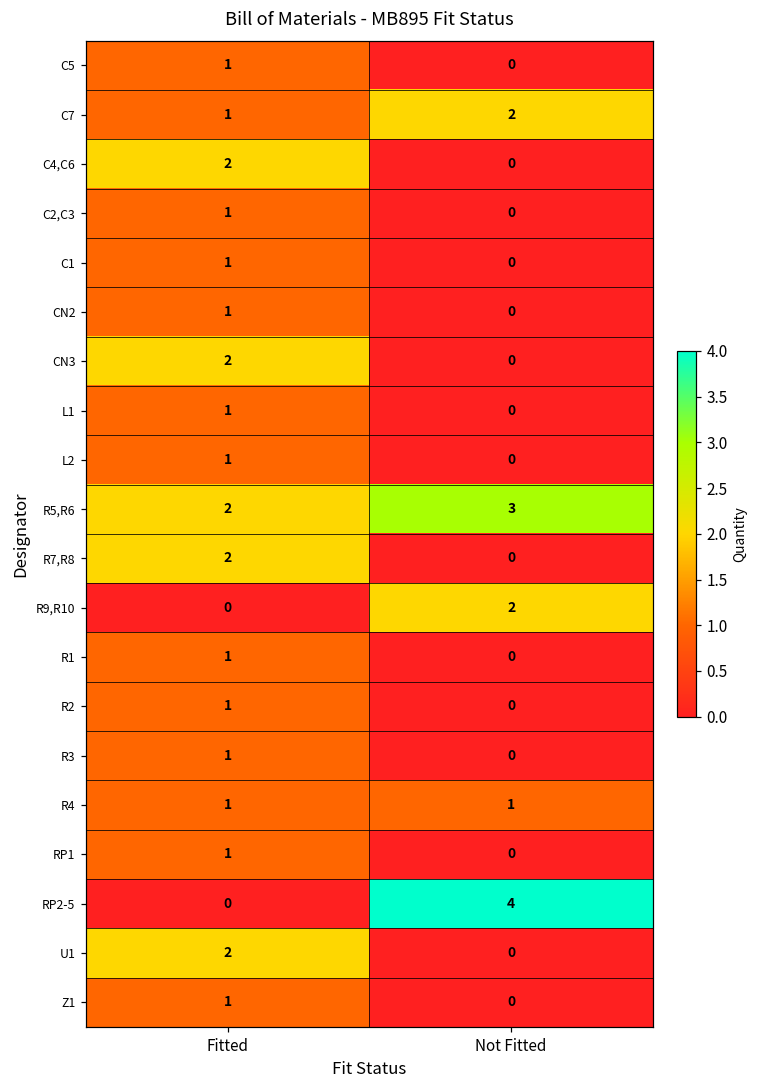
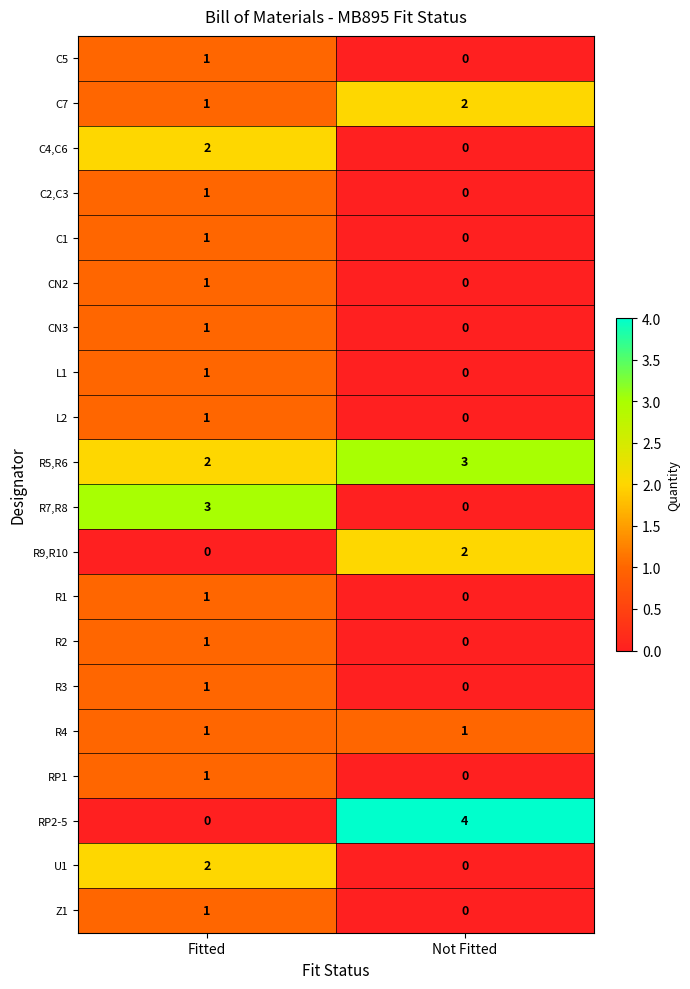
  {
    "C5": {
      "Fitted": 1,
      "Not Fitted": 0
    },
    "C7": {
      "Fitted": 1,
      "Not Fitted": 2
    },
    "C4,C6": {
      "Fitted": 2,
      "Not Fitted": 0
    },
    "C2,C3": {
      "Fitted": 1,
      "Not Fitted": 0
    },
    "C1": {
      "Fitted": 1,
      "Not Fitted": 0
    },
    "CN2": {
      "Fitted": 1,
      "Not Fitted": 0
    },
    "CN3": {
-     "Fitted": 2,
+     "Fitted": 1,
      "Not Fitted": 0
    },
    "L1": {
      "Fitted": 1,
      "Not Fitted": 0
    },
    "L2": {
      "Fitted": 1,
      "Not Fitted": 0
    },
    "R5,R6": {
      "Fitted": 2,
      "Not Fitted": 3
    },
    "R7,R8": {
-     "Fitted": 2,
+     "Fitted": 3,
      "Not Fitted": 0
    },
    "R9,R10": {
      "Fitted": 0,
      "Not Fitted": 2
    },
    "R1": {
      "Fitted": 1,
      "Not Fitted": 0
    },
    "R2": {
      "Fitted": 1,
      "Not Fitted": 0
    },
    "R3": {
      "Fitted": 1,
      "Not Fitted": 0
    },
    "R4": {
      "Fitted": 1,
      "Not Fitted": 1
    },
    "RP1": {
      "Fitted": 1,
      "Not Fitted": 0
    },
    "RP2-5": {
      "Fitted": 0,
      "Not Fitted": 4
    },
    "U1": {
      "Fitted": 2,
      "Not Fitted": 0
    },
    "Z1": {
      "Fitted": 1,
      "Not Fitted": 0
    }
  }
